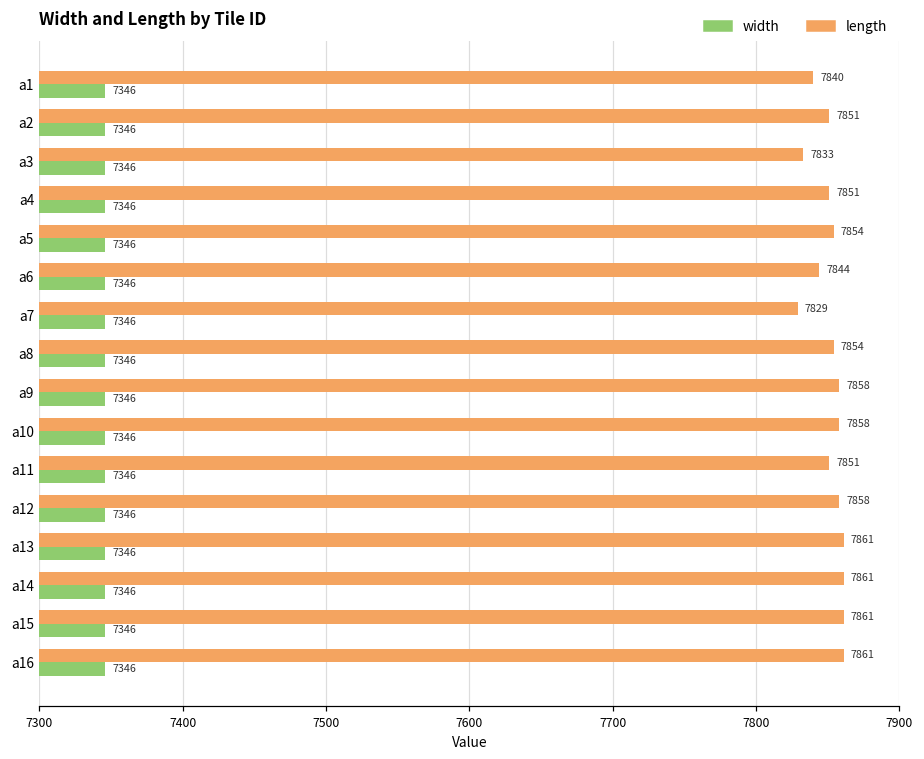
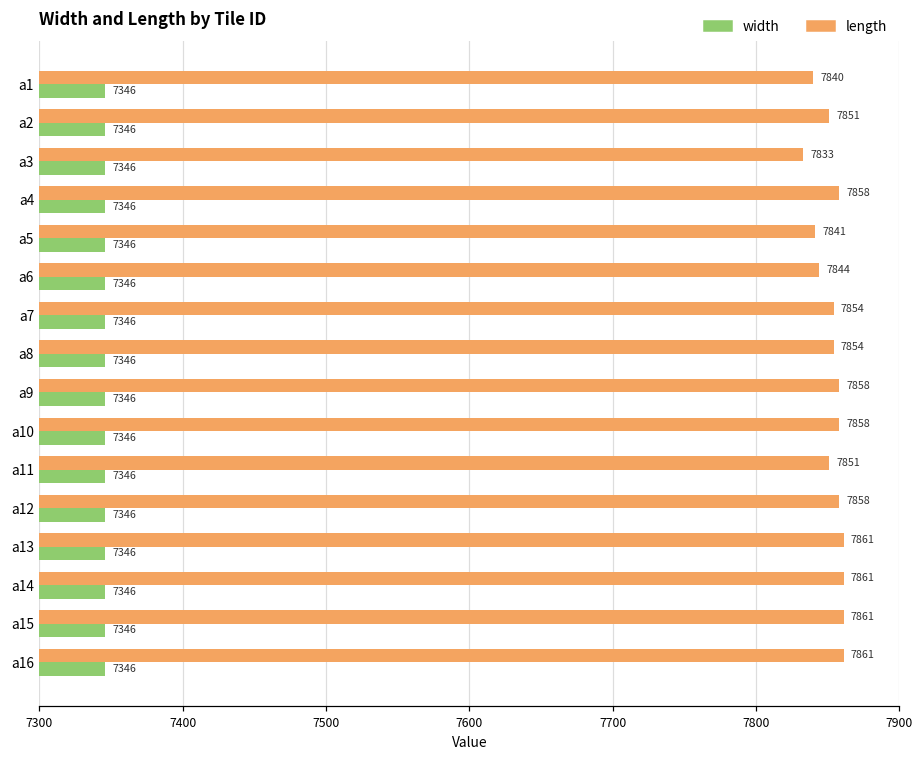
  {
    "width": {
      "a1": 7346,
      "a2": 7346,
      "a3": 7346,
      "a4": 7346,
      "a5": 7346,
      "a6": 7346,
      "a7": 7346,
      "a8": 7346,
      "a9": 7346,
      "a10": 7346,
      "a11": 7346,
      "a12": 7346,
      "a13": 7346,
      "a14": 7346,
      "a15": 7346,
      "a16": 7346
    },
    "length": {
      "a1": 7840,
      "a2": 7851,
      "a3": 7833,
-     "a4": 7851,
-     "a5": 7854,
+     "a4": 7858,
+     "a5": 7841,
      "a6": 7844,
-     "a7": 7829,
+     "a7": 7854,
      "a8": 7854,
      "a9": 7858,
      "a10": 7858,
      "a11": 7851,
      "a12": 7858,
      "a13": 7861,
      "a14": 7861,
      "a15": 7861,
      "a16": 7861
    }
  }
